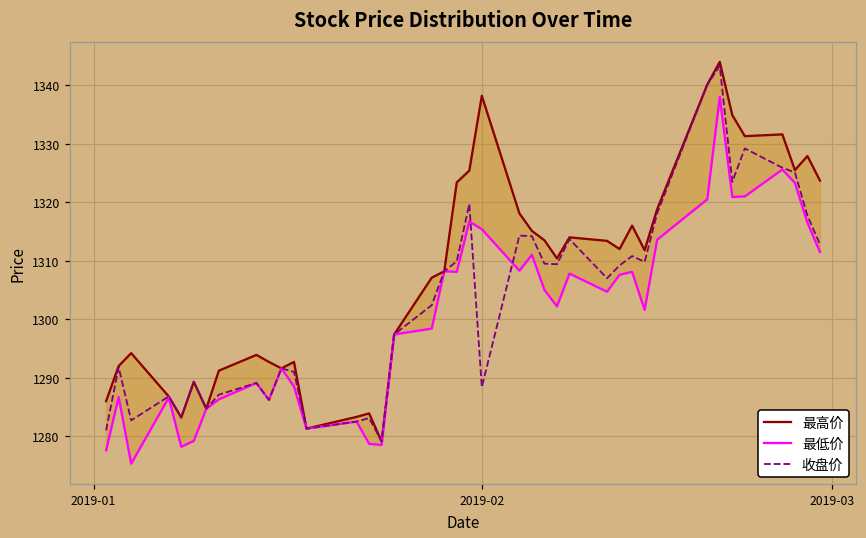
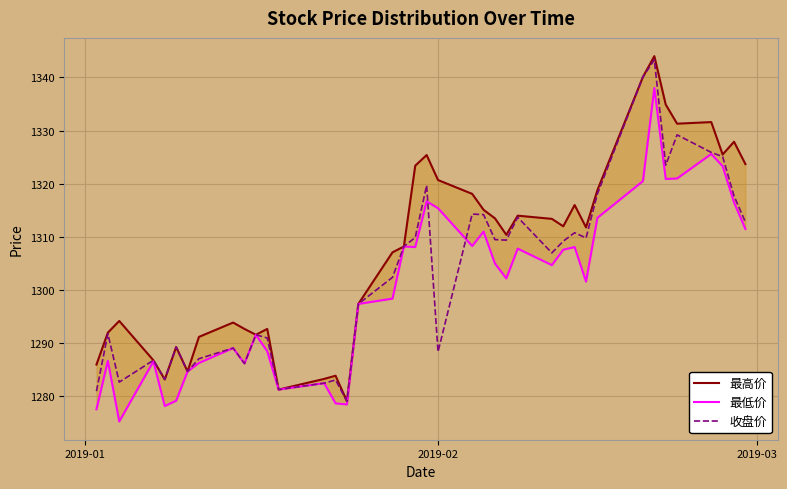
  {
    "最高价": {
-     "2019-02": 1338
+     "2019-02": 1321
    },
    "最低价": {
      "2019-02": 1315
    },
    "收盘价": {
      "2019-02": 1288
    }
  }
